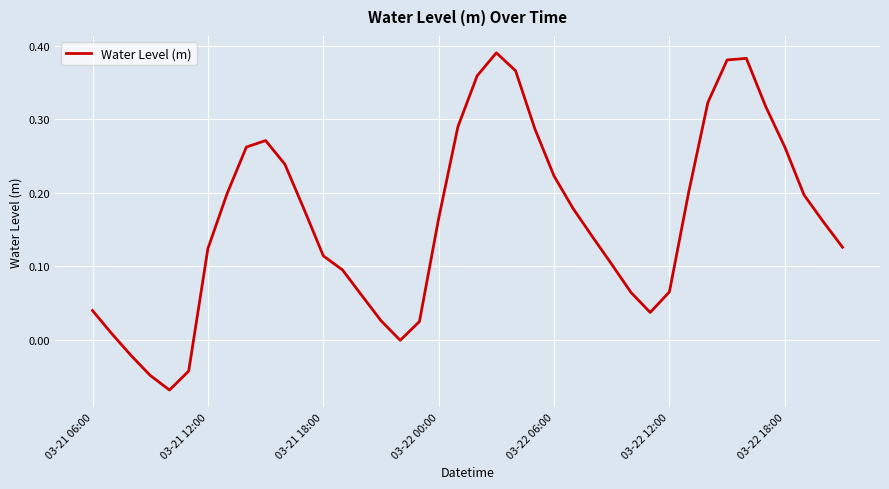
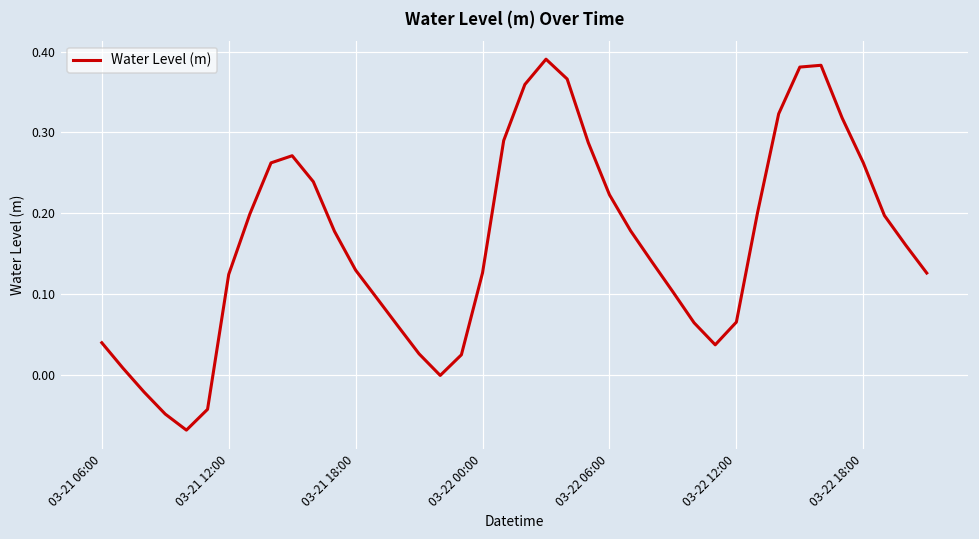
  {
    "03-21 06:00": 0.04,
    "03-21 12:00": 0.12,
-   "03-21 18:00": 0.11,
-   "03-22 00:00": 0.17,
+   "03-21 18:00": 0.13,
+   "03-22 00:00": 0.13,
    "03-22 06:00": 0.22,
    "03-22 12:00": 0.07,
    "03-22 18:00": 0.26
  }
